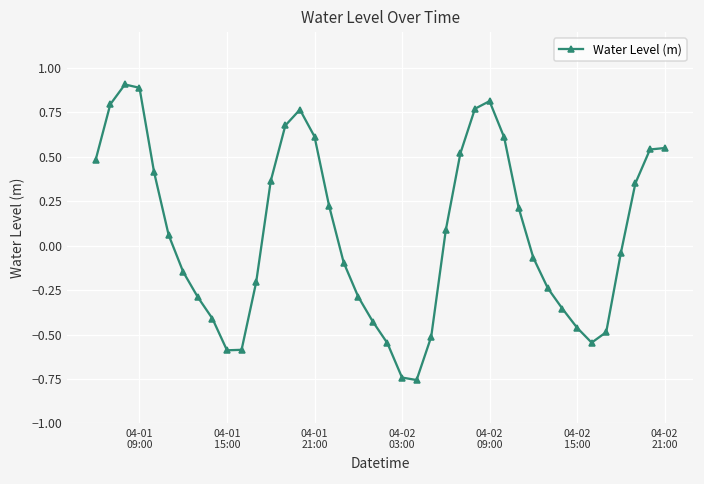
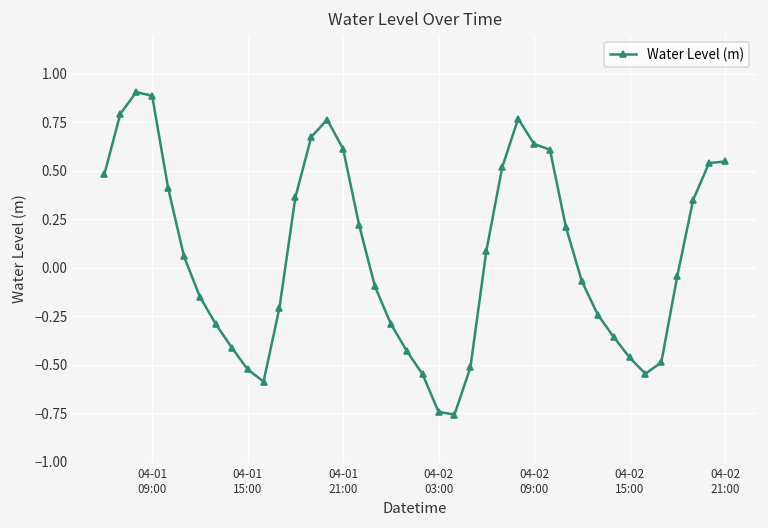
  {
    "04-01 09:00": 0.89,
-   "04-01 15:00": -0.59,
+   "04-01 15:00": -0.52,
    "04-01 21:00": 0.61,
    "04-02 03:00": -0.74,
-   "04-02 09:00": 0.81,
+   "04-02 09:00": 0.64,
    "04-02 15:00": -0.46,
    "04-02 21:00": 0.55
  }
